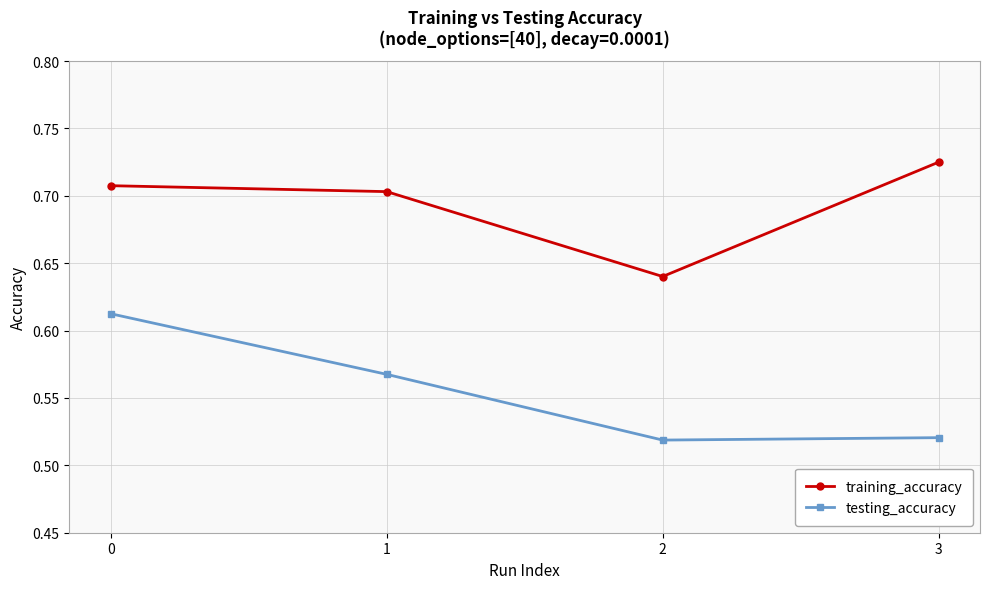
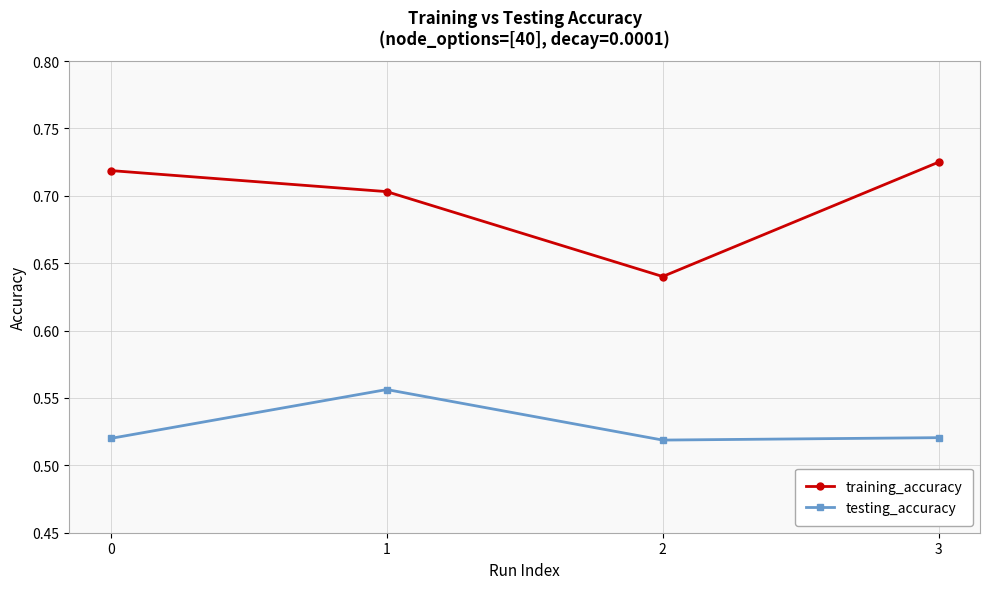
  {
    "training_accuracy": {
-     "0": 0.708,
+     "0": 0.719,
      "1": 0.703,
      "2": 0.640,
      "3": 0.725
    },
    "testing_accuracy": {
-     "0": 0.613,
-     "1": 0.568,
+     "0": 0.520,
+     "1": 0.556,
      "2": 0.519,
      "3": 0.521
    }
  }
